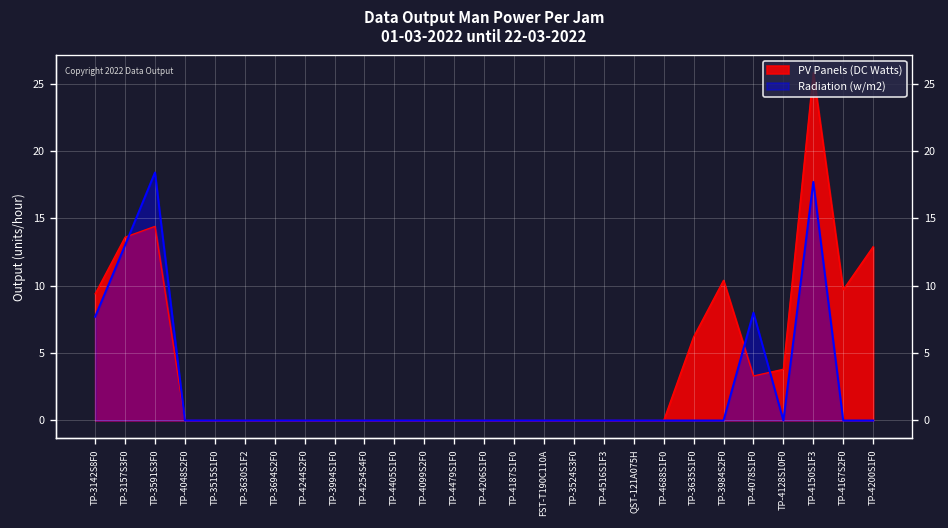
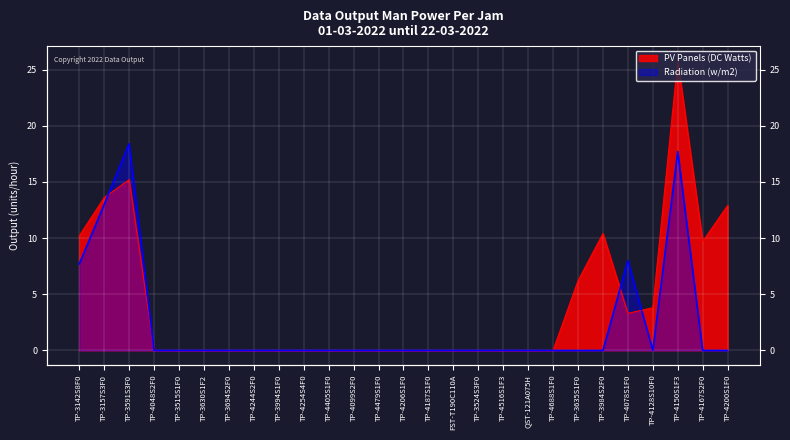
  {
    "PV Panels (DC Watts)": {
-     "TP-3142S8F0": 9.4,
+     "TP-3142S8F0": 10.2,
      "TP-3157S3F0": 13.6,
-     "TP-3591S3F0": 14.4,
+     "TP-3591S3F0": 15.2,
      "TP-3635S1F0": 6.2,
      "TP-3984S2F0": 10.4,
      "TP-4078S1F0": 3.3,
      "TP-4128S10F0": 3.8,
      "TP-4167S2F0": 9.7,
      "TP-4200S1F0": 12.9
    },
    "Radiation (w/m2)": {
      "TP-3142S8F0": 7.7,
      "TP-3157S3F0": 13.0,
      "TP-3591S3F0": 18.4,
      "TP-3635S1F0": 0.0,
      "TP-3984S2F0": 0.0,
      "TP-4078S1F0": 8.0,
      "TP-4128S10F0": 0.0,
      "TP-4150S1F3": 17.7,
      "TP-4167S2F0": 0.0,
      "TP-4200S1F0": 0.0
    }
  }
